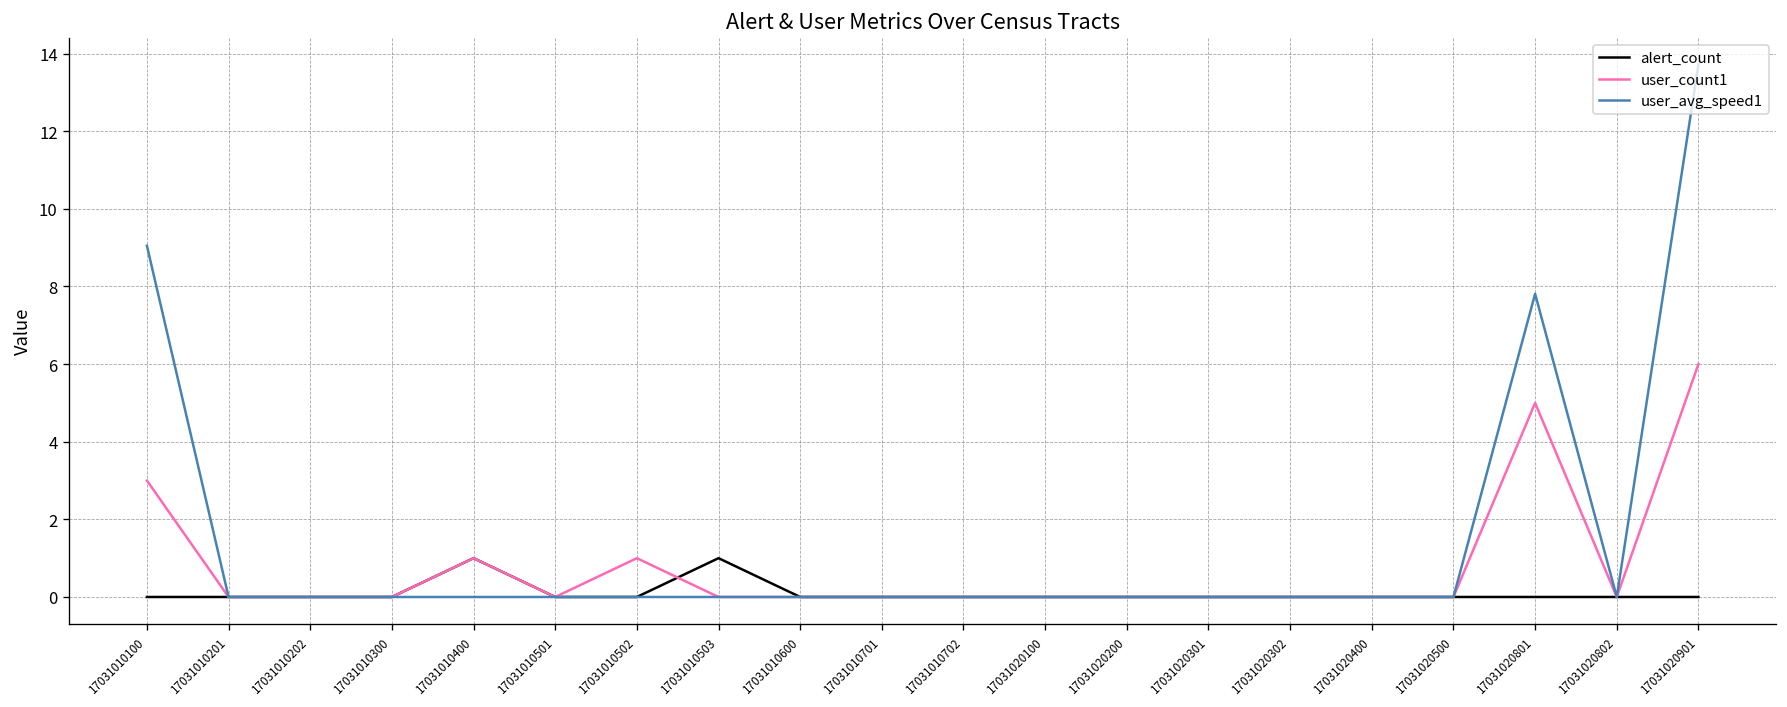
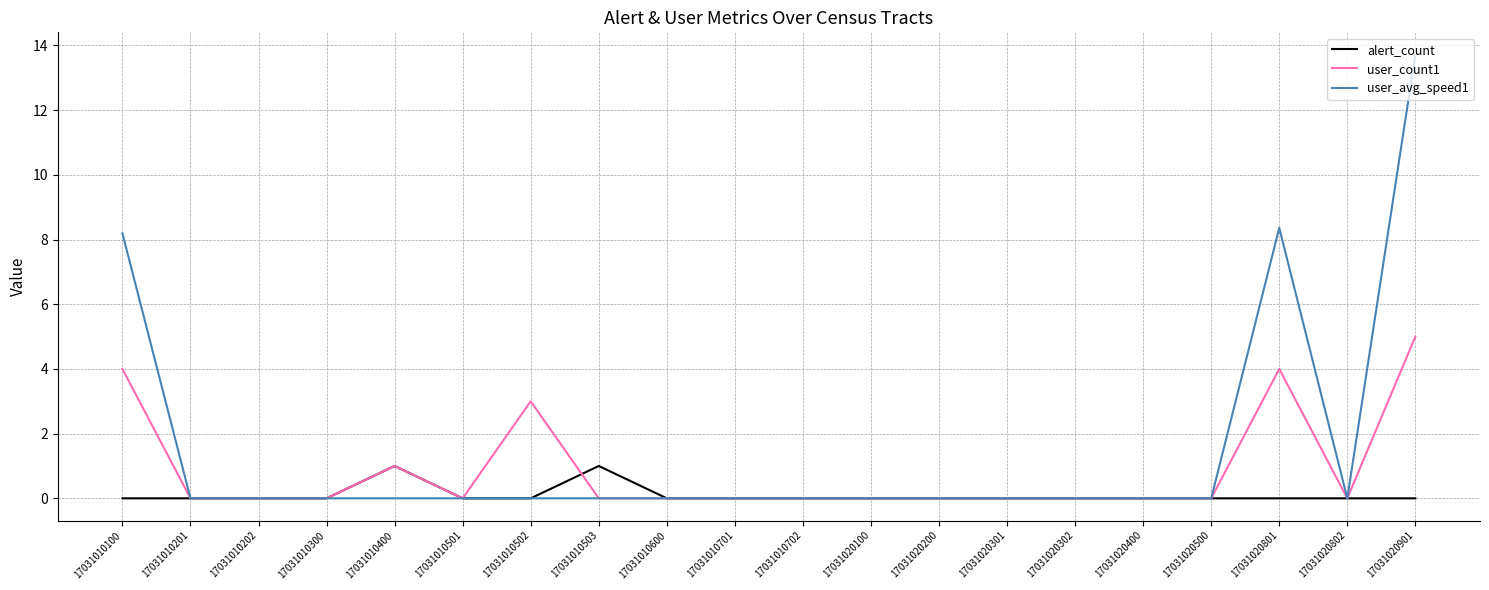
  {
    "alert_count": {
      "17031010100": 0.0,
      "17031010503": 1.0,
      "17031020801": 0.0,
      "17031020901": 0.0
    },
    "user_count1": {
-     "17031010100": 3,
-     "17031010502": 1,
-     "17031020801": 5,
-     "17031020901": 6
+     "17031010100": 4,
+     "17031010502": 3,
+     "17031020801": 4,
+     "17031020901": 5
    },
    "user_avg_speed1": {
-     "17031010100": 9.1,
+     "17031010100": 8.2,
      "17031010400": 0.0,
-     "17031020801": 7.8
+     "17031020801": 8.4
    }
  }
